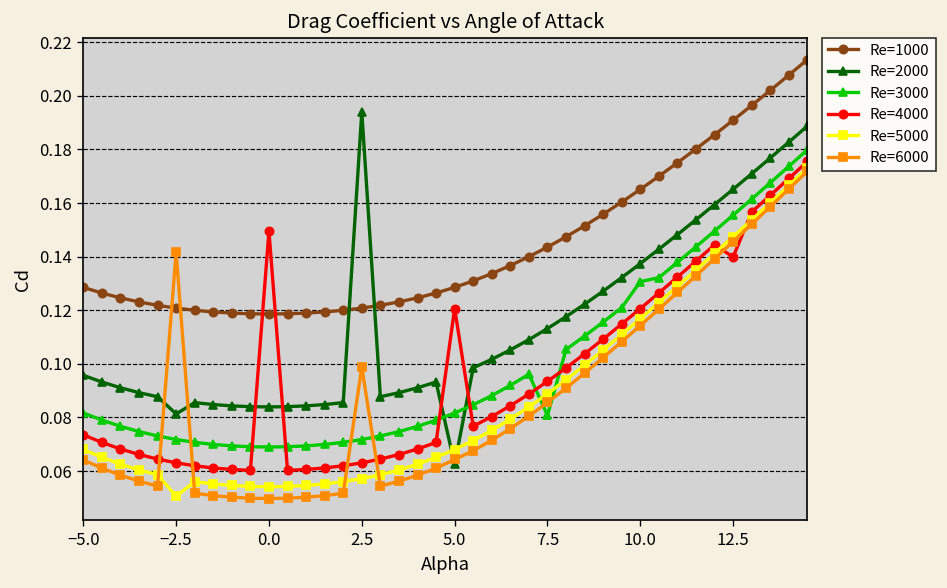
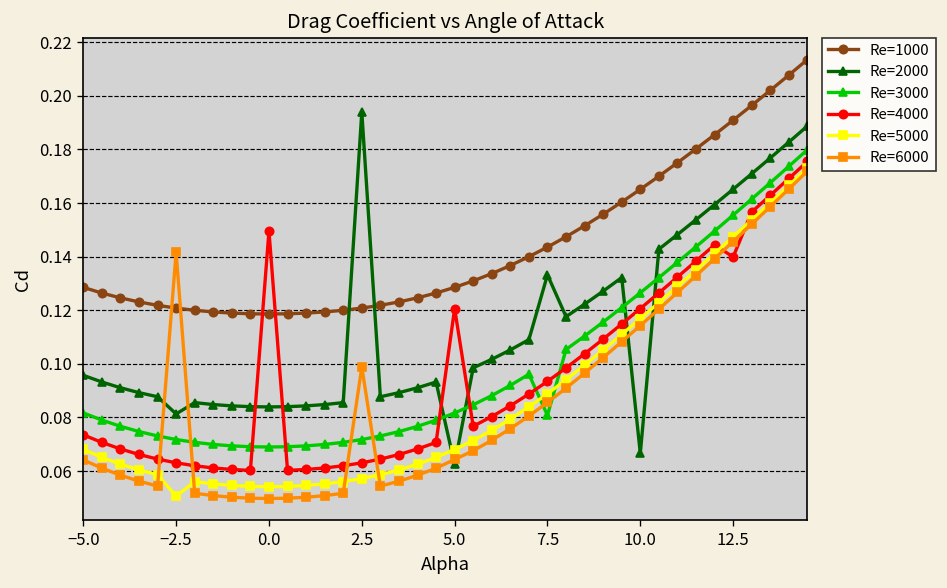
  {
    "Re=1000": {
      "−5.0": 0.129,
      "−2.5": 0.121,
      "0.0": 0.119,
      "2.5": 0.121,
      "5.0": 0.129,
      "7.5": 0.144,
      "10.0": 0.165,
      "12.5": 0.191
    },
    "Re=2000": {
      "−5.0": 0.096,
      "−2.5": 0.081,
      "0.0": 0.084,
      "2.5": 0.194,
      "5.0": 0.062,
-     "7.5": 0.113,
-     "10.0": 0.137,
+     "7.5": 0.133,
+     "10.0": 0.067,
      "12.5": 0.165
    },
    "Re=3000": {
      "−5.0": 0.082,
      "−2.5": 0.072,
      "0.0": 0.069,
      "2.5": 0.072,
      "5.0": 0.082,
      "7.5": 0.081,
-     "10.0": 0.131,
+     "10.0": 0.127,
      "12.5": 0.155
    },
    "Re=4000": {
      "−5.0": 0.074,
      "−2.5": 0.063,
      "0.0": 0.150,
      "2.5": 0.063,
      "5.0": 0.121,
      "7.5": 0.093,
      "10.0": 0.121,
      "12.5": 0.140
    },
    "Re=5000": {
      "−5.0": 0.068,
      "−2.5": 0.051,
      "0.0": 0.054,
      "2.5": 0.057,
      "5.0": 0.068,
      "7.5": 0.089,
      "10.0": 0.117,
      "12.5": 0.147
    },
    "Re=6000": {
      "−5.0": 0.064,
      "−2.5": 0.142,
      "0.0": 0.050,
      "2.5": 0.099,
      "5.0": 0.064,
      "7.5": 0.086,
      "10.0": 0.114,
      "12.5": 0.146
    }
  }
